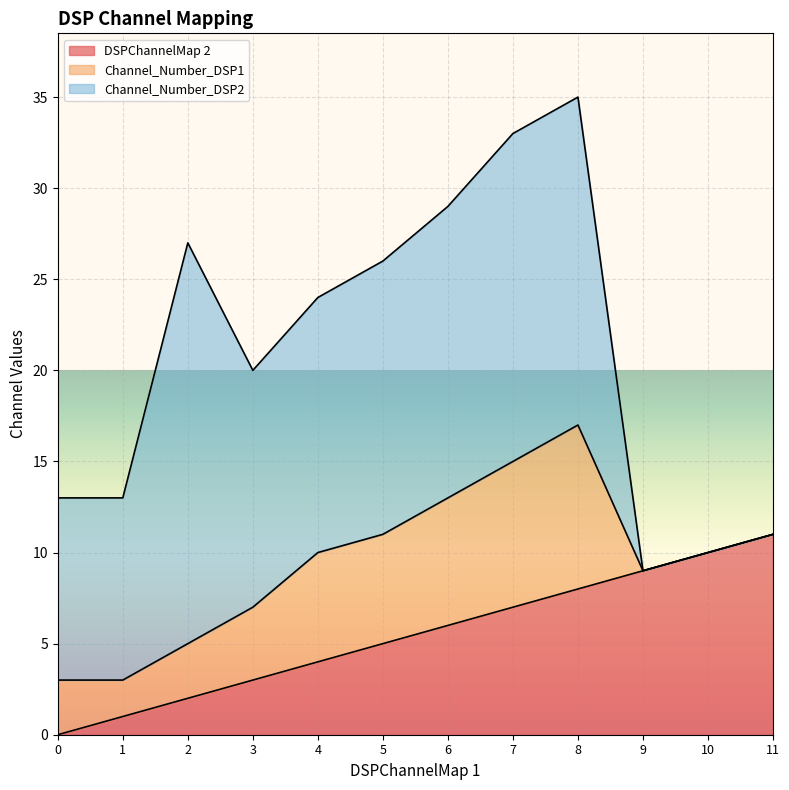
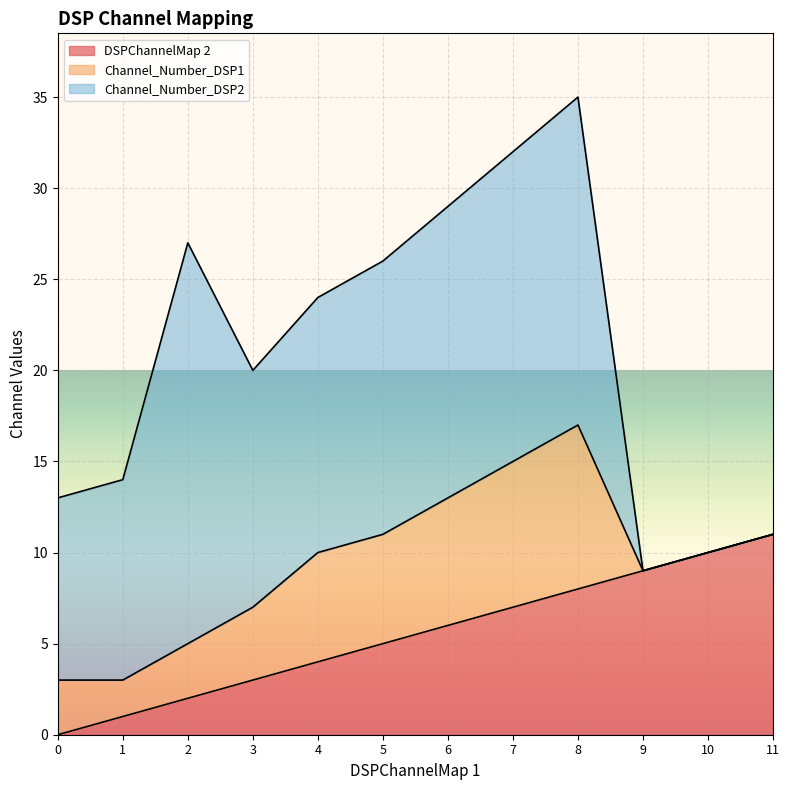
  {
    "DSPChannelMap 2": {
      "0": 0,
      "1": 1,
      "2": 2,
      "3": 3,
      "4": 4,
      "5": 5,
      "6": 6,
      "7": 7,
      "8": 8
    },
    "Channel_Number_DSP1": {
      "0": 3,
      "1": 3,
      "2": 5,
      "3": 7,
      "4": 10,
      "5": 11,
      "6": 13,
      "7": 15,
      "8": 17
    },
    "Channel_Number_DSP2": {
      "0": 10,
-     "1": 10,
+     "1": 11,
      "2": 22,
      "3": 13,
      "4": 14,
      "5": 15,
      "6": 16,
-     "7": 18,
+     "7": 17,
      "8": 18
    }
  }
